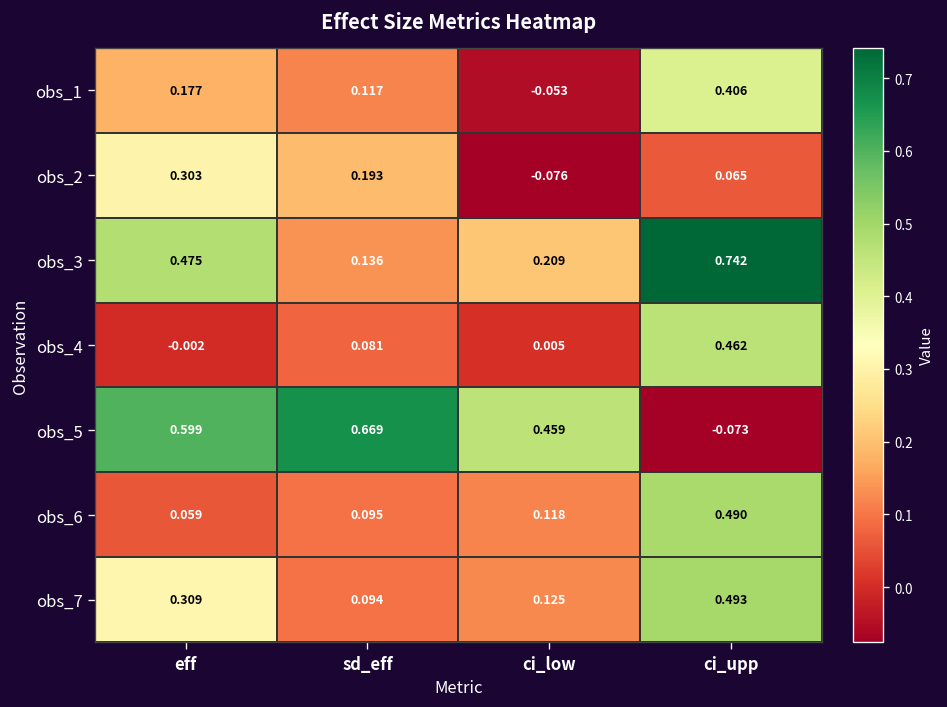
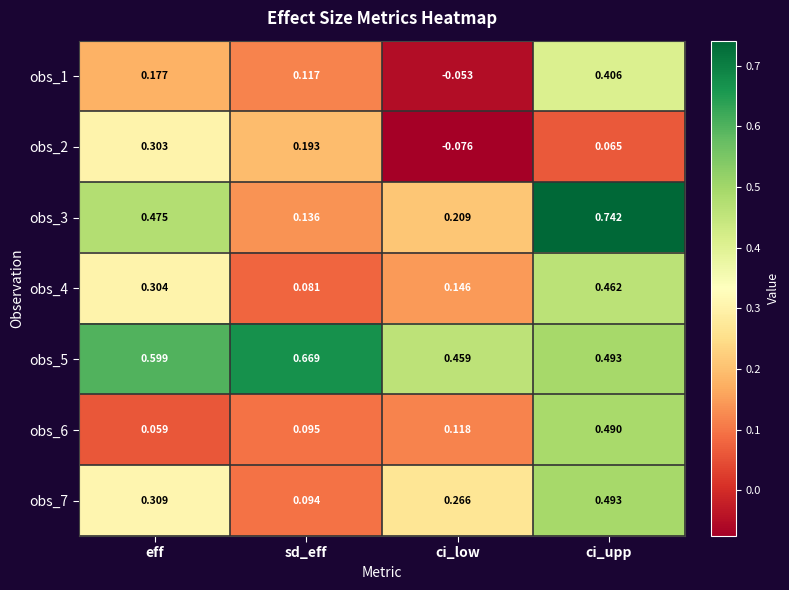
  {
    "obs_1": {
      "eff": 0.177,
      "sd_eff": 0.117,
      "ci_low": -0.053,
      "ci_upp": 0.406
    },
    "obs_2": {
      "eff": 0.303,
      "sd_eff": 0.193,
      "ci_low": -0.076,
      "ci_upp": 0.065
    },
    "obs_3": {
      "eff": 0.475,
      "sd_eff": 0.136,
      "ci_low": 0.209,
      "ci_upp": 0.742
    },
    "obs_4": {
-     "eff": -0.002,
+     "eff": 0.304,
      "sd_eff": 0.081,
-     "ci_low": 0.005,
+     "ci_low": 0.146,
      "ci_upp": 0.462
    },
    "obs_5": {
      "eff": 0.599,
      "sd_eff": 0.669,
      "ci_low": 0.459,
-     "ci_upp": -0.073
+     "ci_upp": 0.493
    },
    "obs_6": {
      "eff": 0.059,
      "sd_eff": 0.095,
      "ci_low": 0.118,
      "ci_upp": 0.490
    },
    "obs_7": {
      "eff": 0.309,
      "sd_eff": 0.094,
-     "ci_low": 0.125,
+     "ci_low": 0.266,
      "ci_upp": 0.493
    }
  }
